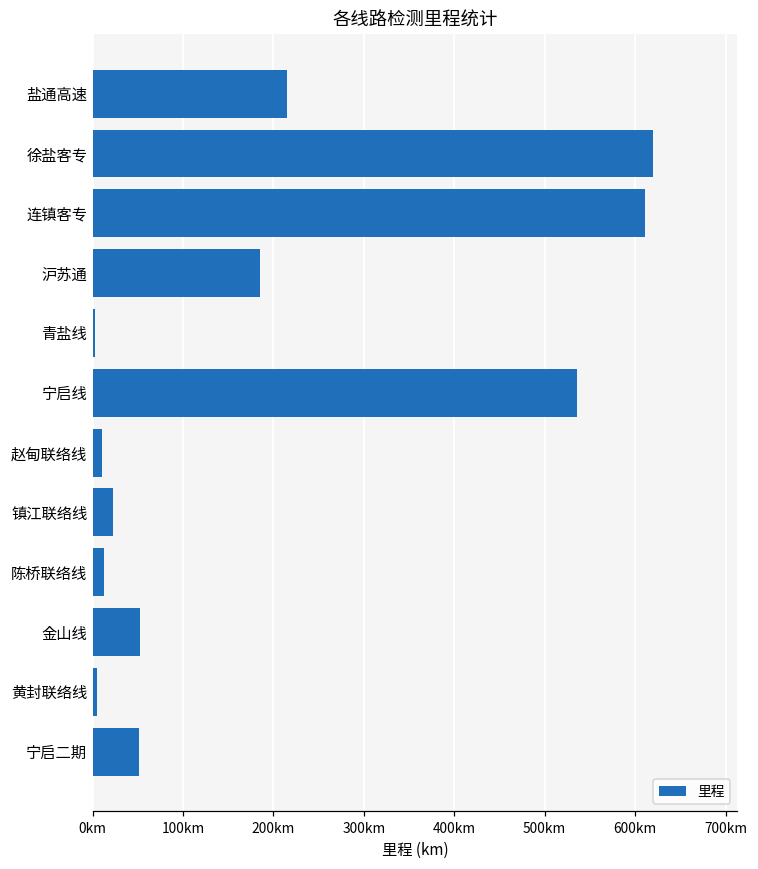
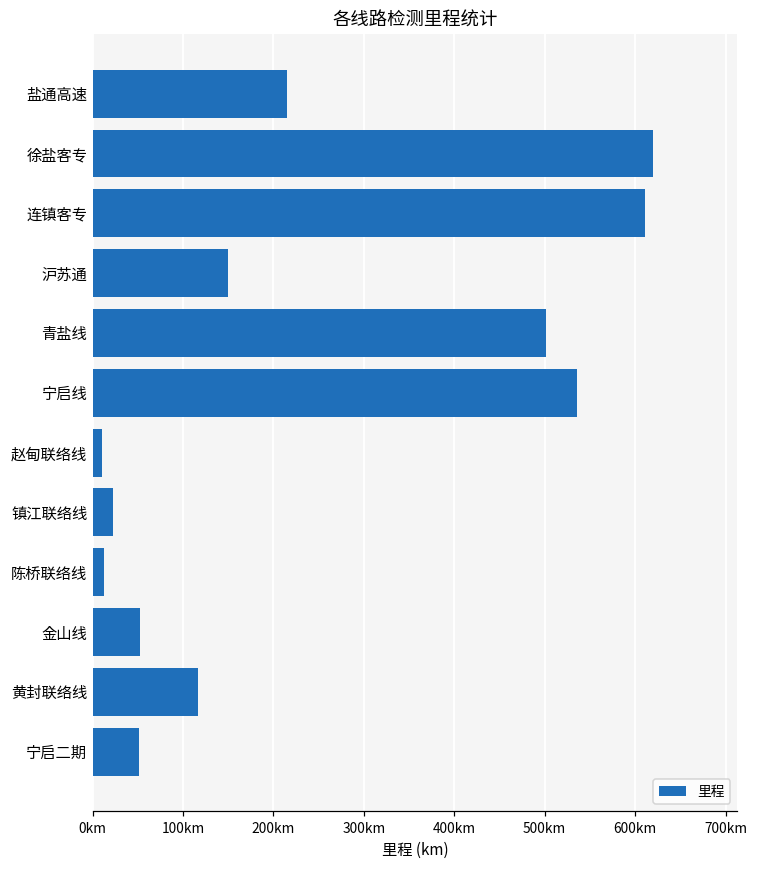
  {
    "盐通高速": "220km",
    "徐盐客专": "620km",
    "连镇客专": "610km",
-   "沪苏通": "190km",
-   "青盐线": "0km",
+   "沪苏通": "150km",
+   "青盐线": "500km",
    "宁启线": "540km",
    "赵甸联络线": "10km",
    "镇江联络线": "20km",
    "陈桥联络线": "10km",
    "金山线": "50km",
-   "黄封联络线": "10km",
+   "黄封联络线": "120km",
    "宁启二期": "50km"
  }
